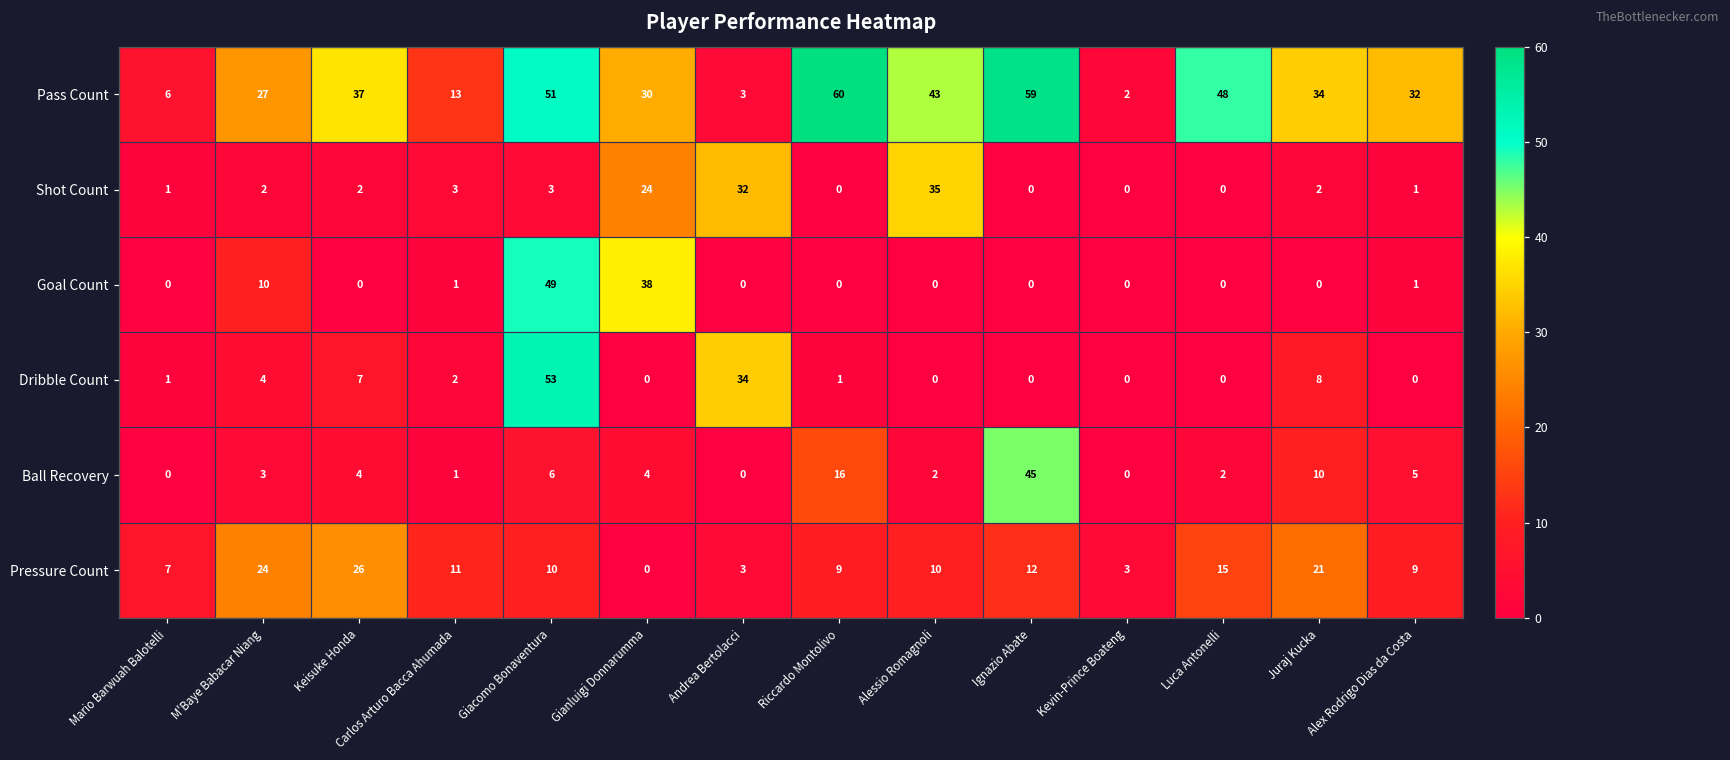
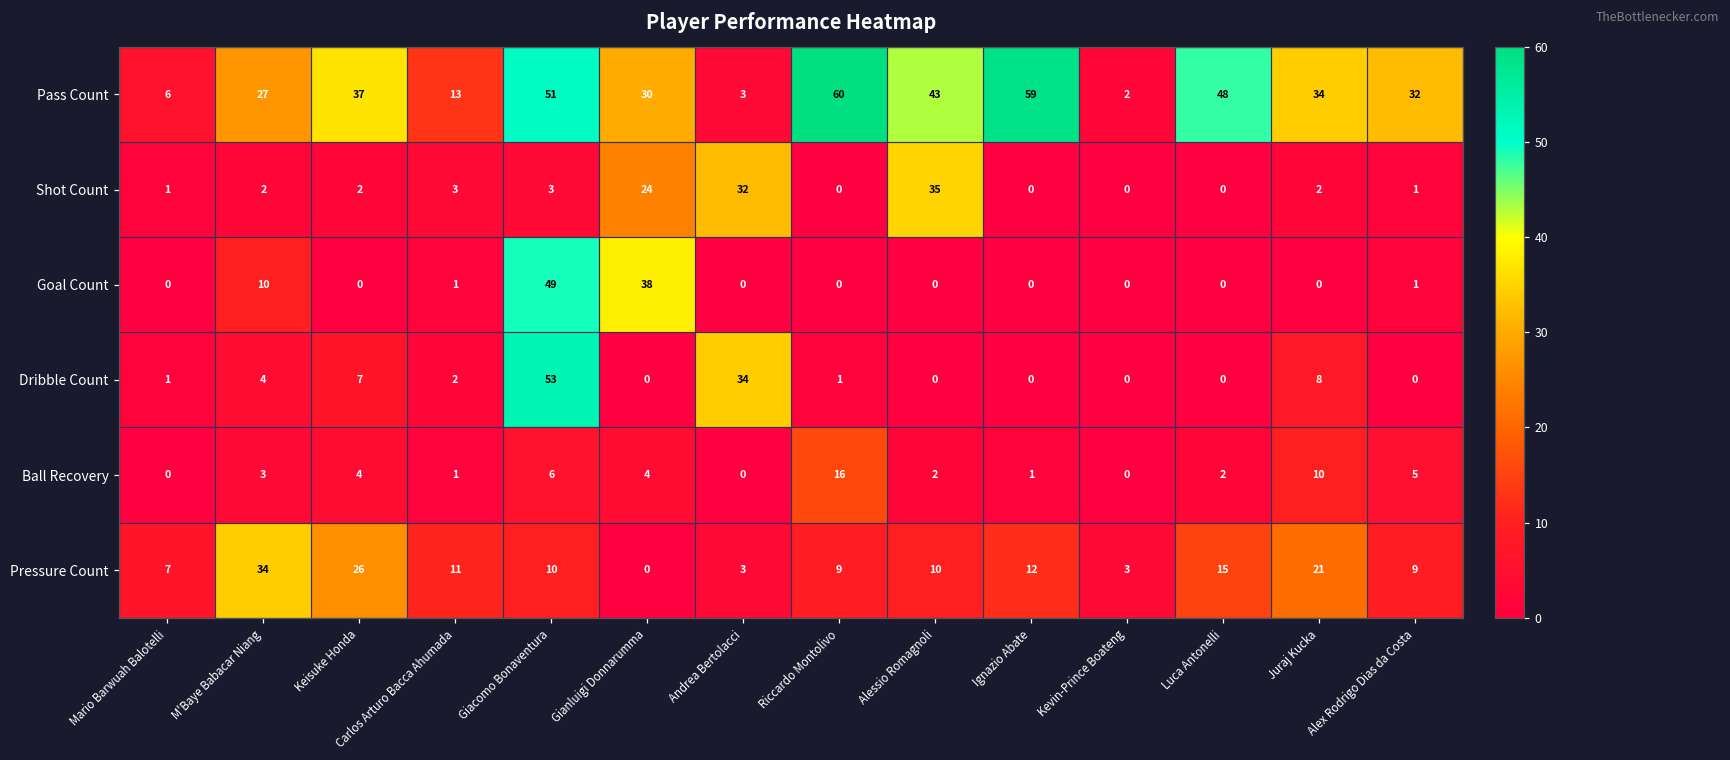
  {
    "Pass Count": {
      "Mario Barwuah Balotelli": 6,
      "M'Baye Babacar Niang": 27,
      "Keisuke Honda": 37,
      "Carlos Arturo Bacca Ahumada": 13,
      "Giacomo Bonaventura": 51,
      "Gianluigi Donnarumma": 30,
      "Andrea Bertolacci": 3,
      "Riccardo Montolivo": 60,
      "Alessio Romagnoli": 43,
      "Ignazio Abate": 59,
      "Kevin-Prince Boateng": 2,
      "Luca Antonelli": 48,
      "Juraj Kucka": 34,
      "Alex Rodrigo Dias da Costa": 32
    },
    "Shot Count": {
      "Mario Barwuah Balotelli": 1,
      "M'Baye Babacar Niang": 2,
      "Keisuke Honda": 2,
      "Carlos Arturo Bacca Ahumada": 3,
      "Giacomo Bonaventura": 3,
      "Gianluigi Donnarumma": 24,
      "Andrea Bertolacci": 32,
      "Riccardo Montolivo": 0,
      "Alessio Romagnoli": 35,
      "Ignazio Abate": 0,
      "Kevin-Prince Boateng": 0,
      "Luca Antonelli": 0,
      "Juraj Kucka": 2,
      "Alex Rodrigo Dias da Costa": 1
    },
    "Goal Count": {
      "Mario Barwuah Balotelli": 0,
      "M'Baye Babacar Niang": 10,
      "Keisuke Honda": 0,
      "Carlos Arturo Bacca Ahumada": 1,
      "Giacomo Bonaventura": 49,
      "Gianluigi Donnarumma": 38,
      "Andrea Bertolacci": 0,
      "Riccardo Montolivo": 0,
      "Alessio Romagnoli": 0,
      "Ignazio Abate": 0,
      "Kevin-Prince Boateng": 0,
      "Luca Antonelli": 0,
      "Juraj Kucka": 0,
      "Alex Rodrigo Dias da Costa": 1
    },
    "Dribble Count": {
      "Mario Barwuah Balotelli": 1,
      "M'Baye Babacar Niang": 4,
      "Keisuke Honda": 7,
      "Carlos Arturo Bacca Ahumada": 2,
      "Giacomo Bonaventura": 53,
      "Gianluigi Donnarumma": 0,
      "Andrea Bertolacci": 34,
      "Riccardo Montolivo": 1,
      "Alessio Romagnoli": 0,
      "Ignazio Abate": 0,
      "Kevin-Prince Boateng": 0,
      "Luca Antonelli": 0,
      "Juraj Kucka": 8,
      "Alex Rodrigo Dias da Costa": 0
    },
    "Ball Recovery": {
      "Mario Barwuah Balotelli": 0,
      "M'Baye Babacar Niang": 3,
      "Keisuke Honda": 4,
      "Carlos Arturo Bacca Ahumada": 1,
      "Giacomo Bonaventura": 6,
      "Gianluigi Donnarumma": 4,
      "Andrea Bertolacci": 0,
      "Riccardo Montolivo": 16,
      "Alessio Romagnoli": 2,
-     "Ignazio Abate": 45,
+     "Ignazio Abate": 1,
      "Kevin-Prince Boateng": 0,
      "Luca Antonelli": 2,
      "Juraj Kucka": 10,
      "Alex Rodrigo Dias da Costa": 5
    },
    "Pressure Count": {
      "Mario Barwuah Balotelli": 7,
-     "M'Baye Babacar Niang": 24,
+     "M'Baye Babacar Niang": 34,
      "Keisuke Honda": 26,
      "Carlos Arturo Bacca Ahumada": 11,
      "Giacomo Bonaventura": 10,
      "Gianluigi Donnarumma": 0,
      "Andrea Bertolacci": 3,
      "Riccardo Montolivo": 9,
      "Alessio Romagnoli": 10,
      "Ignazio Abate": 12,
      "Kevin-Prince Boateng": 3,
      "Luca Antonelli": 15,
      "Juraj Kucka": 21,
      "Alex Rodrigo Dias da Costa": 9
    }
  }
